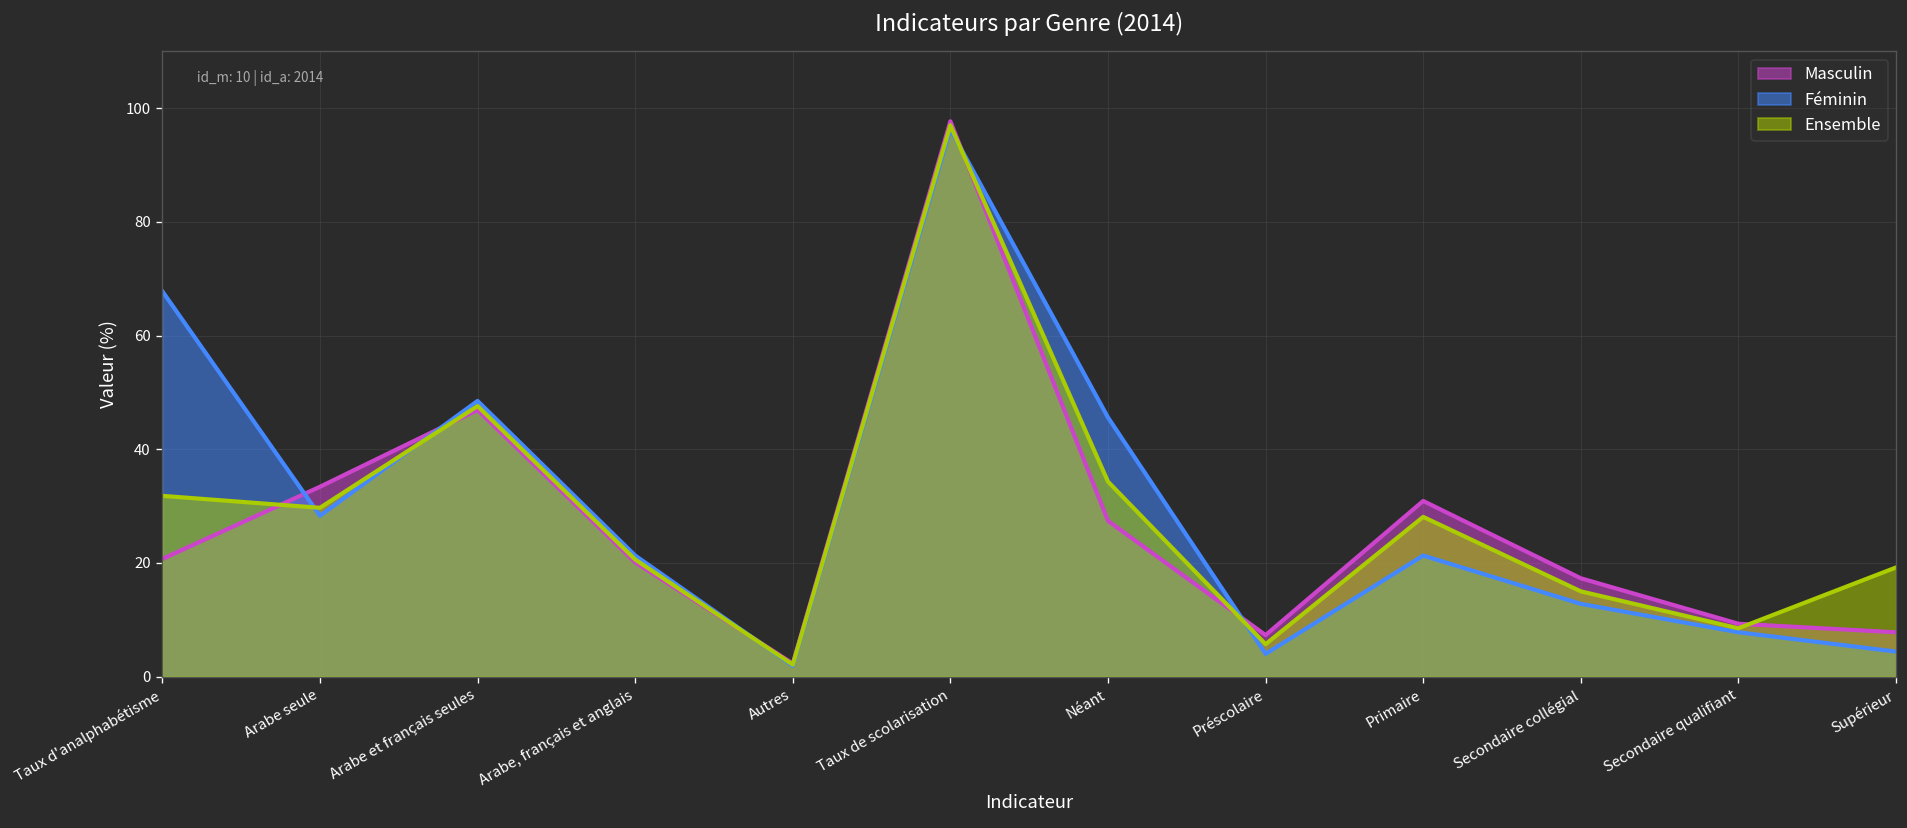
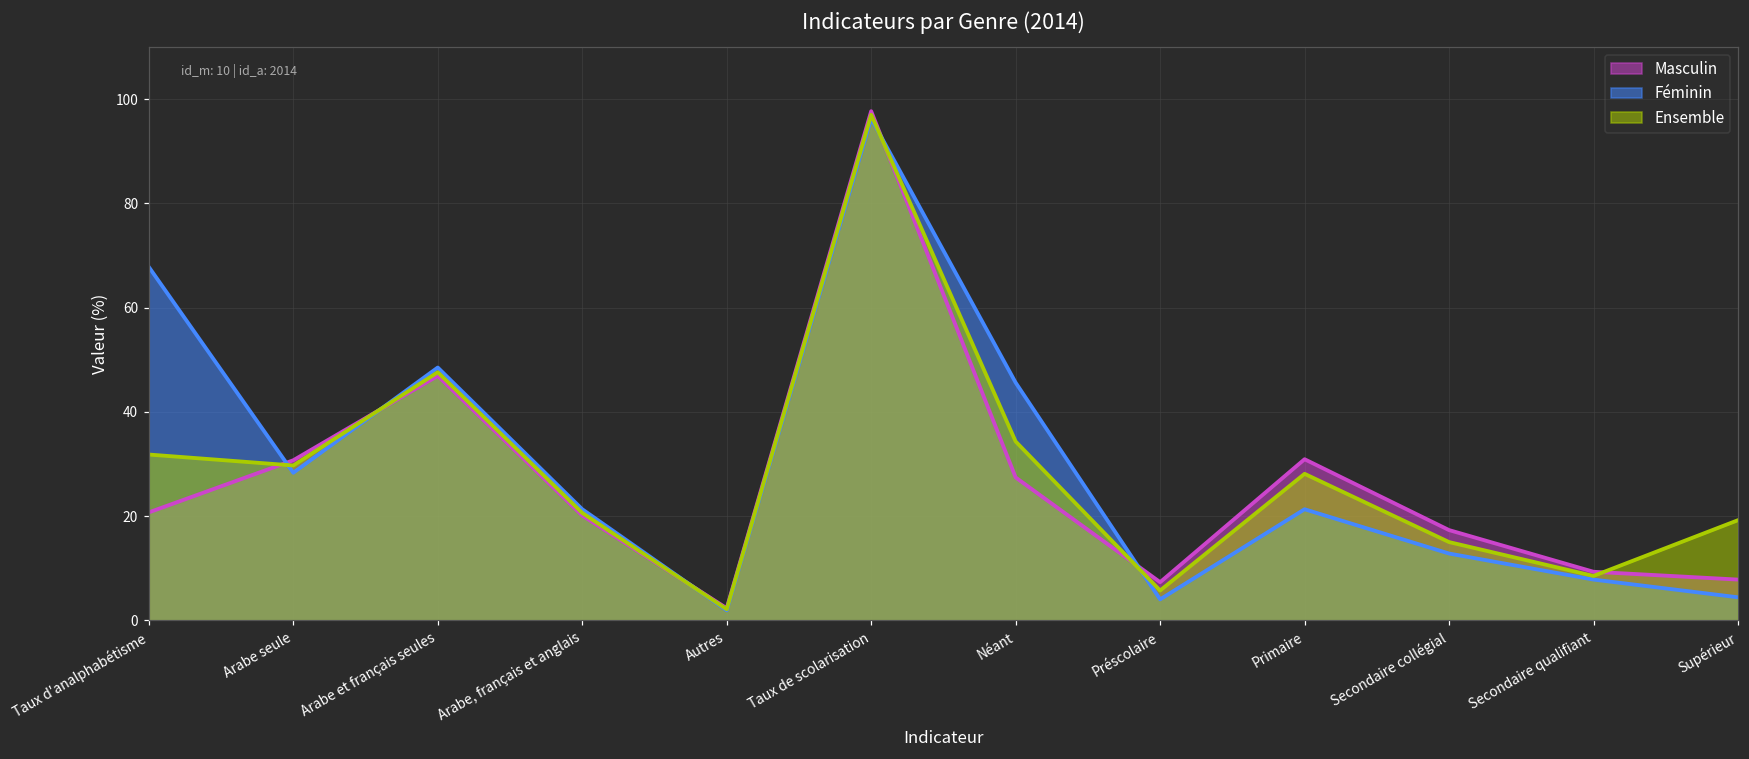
  {
    "Masculin": {
      "Taux d'analphabétisme": 21,
-     "Arabe seule": 33,
+     "Arabe seule": 31,
      "Arabe et français seules": 47,
      "Taux de scolarisation": 98,
      "Néant": 27,
      "Préscolaire": 7,
      "Primaire": 31,
      "Secondaire collégial": 17,
      "Secondaire qualifiant": 9,
      "Supérieur": 8
    },
    "Féminin": {
      "Taux d'analphabétisme": 68,
      "Arabe seule": 28,
      "Arabe et français seules": 49,
      "Arabe, français et anglais": 21,
      "Taux de scolarisation": 96,
      "Néant": 46,
      "Préscolaire": 4,
      "Primaire": 21,
      "Secondaire collégial": 13,
      "Secondaire qualifiant": 8,
      "Supérieur": 4
    },
    "Ensemble": {
      "Taux d'analphabétisme": 32,
      "Arabe seule": 30,
      "Arabe et français seules": 48,
      "Taux de scolarisation": 97,
      "Néant": 34,
      "Préscolaire": 6,
      "Primaire": 28,
      "Secondaire collégial": 15,
      "Secondaire qualifiant": 9,
      "Supérieur": 19
    }
  }
